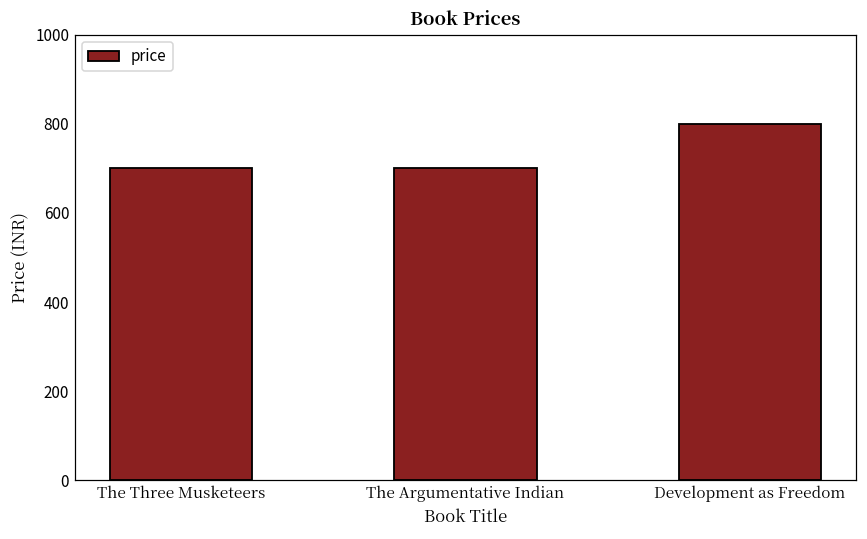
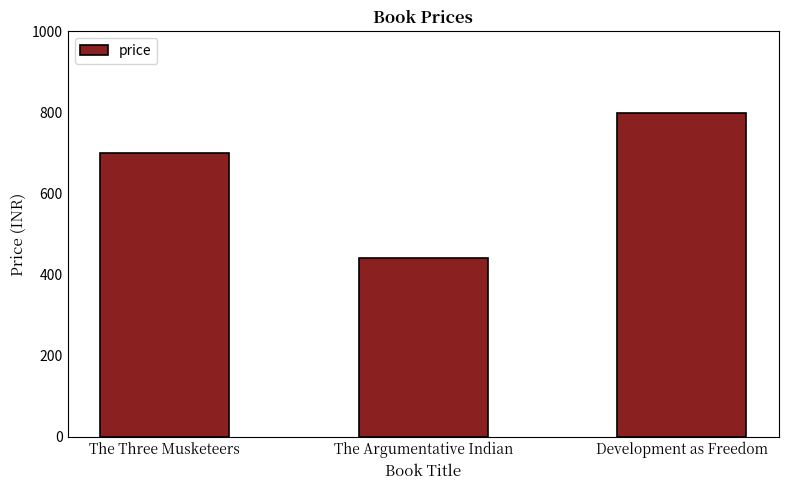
  {
    "The Three Musketeers": 700,
-   "The Argumentative Indian": 700,
+   "The Argumentative Indian": 440,
    "Development as Freedom": 800
  }
